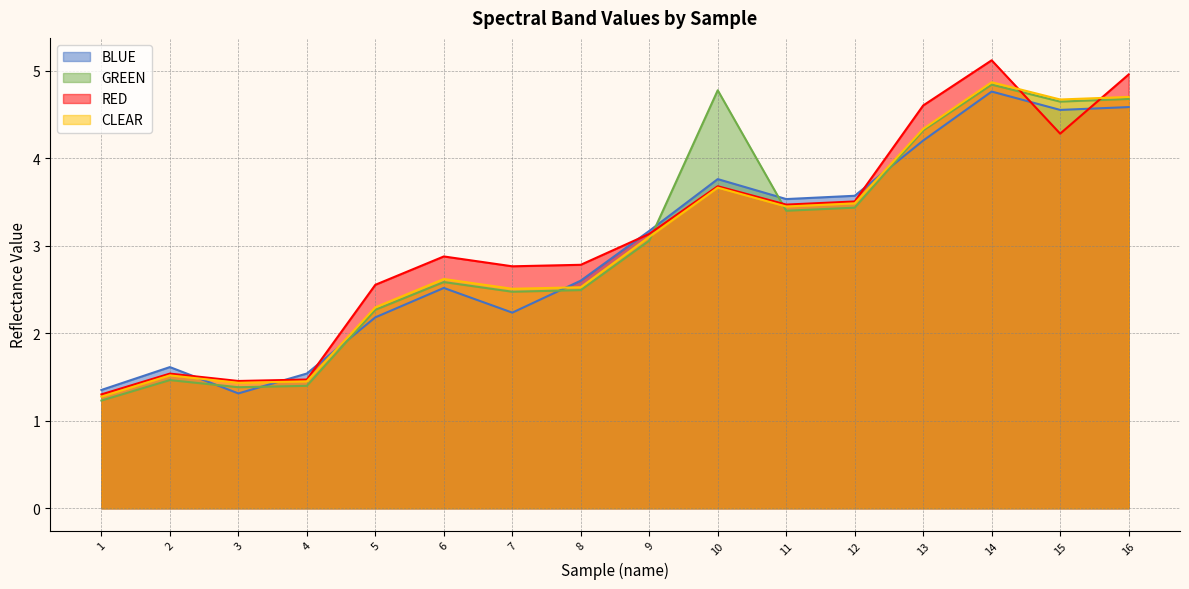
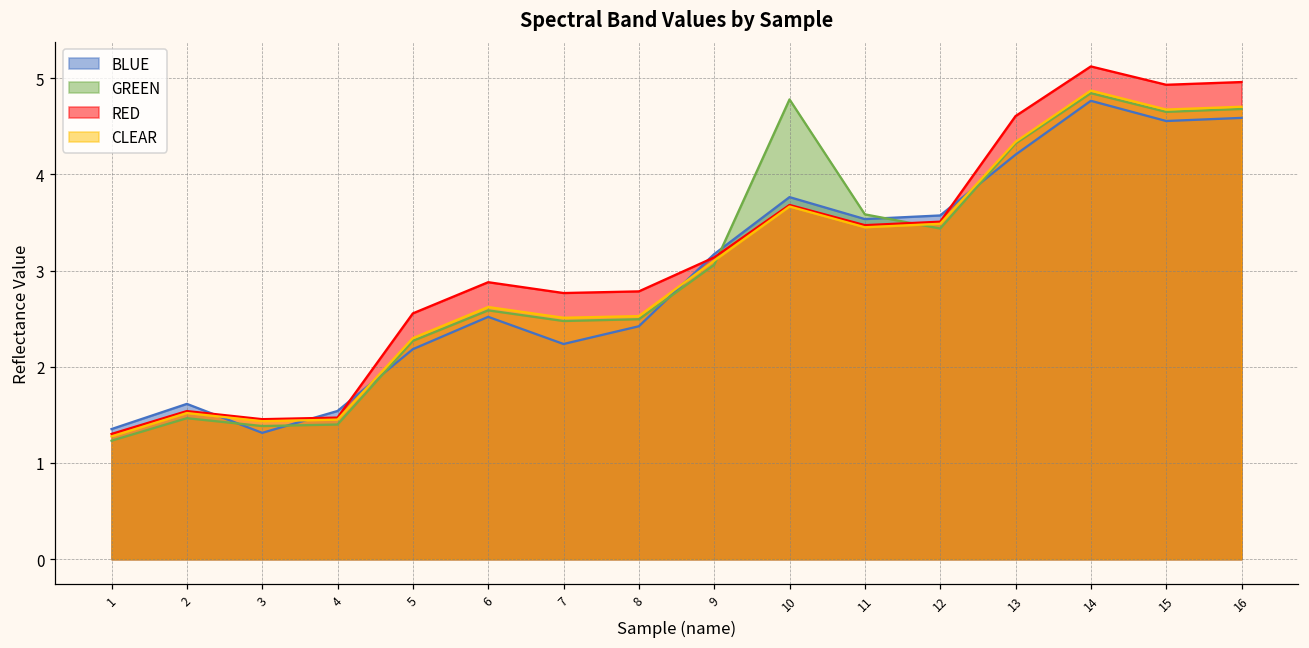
  {
    "BLUE": {
      "1": 1.4,
      "2": 1.6,
      "3": 1.3,
      "4": 1.5,
      "5": 2.2,
      "6": 2.5,
      "7": 2.2,
-     "8": 2.6,
+     "8": 2.4,
      "9": 3.2,
      "10": 3.8,
      "11": 3.5,
      "12": 3.6,
      "13": 4.2,
      "14": 4.8,
      "15": 4.6,
      "16": 4.6
    },
    "GREEN": {
      "1": 1.2,
      "2": 1.5,
      "3": 1.4,
      "4": 1.4,
      "6": 2.6,
      "7": 2.5,
      "8": 2.5,
      "9": 3.1,
      "10": 4.8,
-     "11": 3.4,
+     "11": 3.6,
      "12": 3.4
    },
    "RED": {
      "5": 2.6,
      "6": 2.9,
      "7": 2.8,
      "8": 2.8,
      "9": 3.1,
      "13": 4.6,
      "14": 5.1,
-     "15": 4.3,
+     "15": 4.9,
      "16": 5.0
    },
    "CLEAR": {
      "6": 2.6,
      "7": 2.5,
      "8": 2.5,
      "9": 3.1
    }
  }
